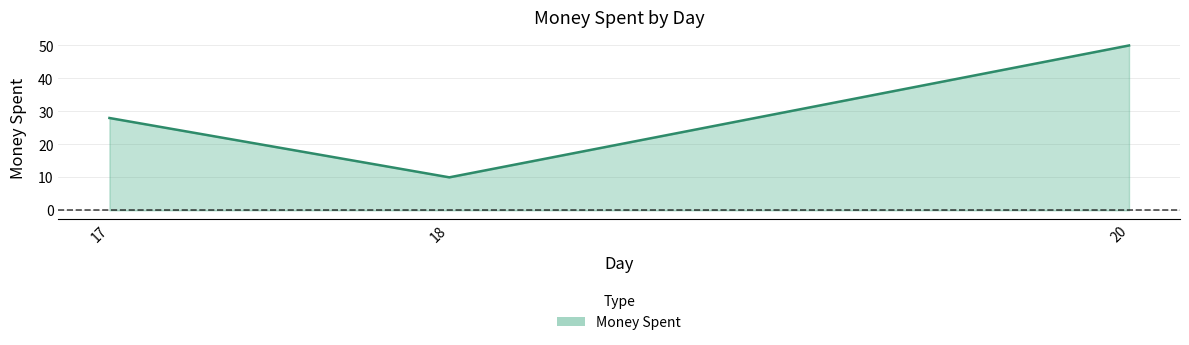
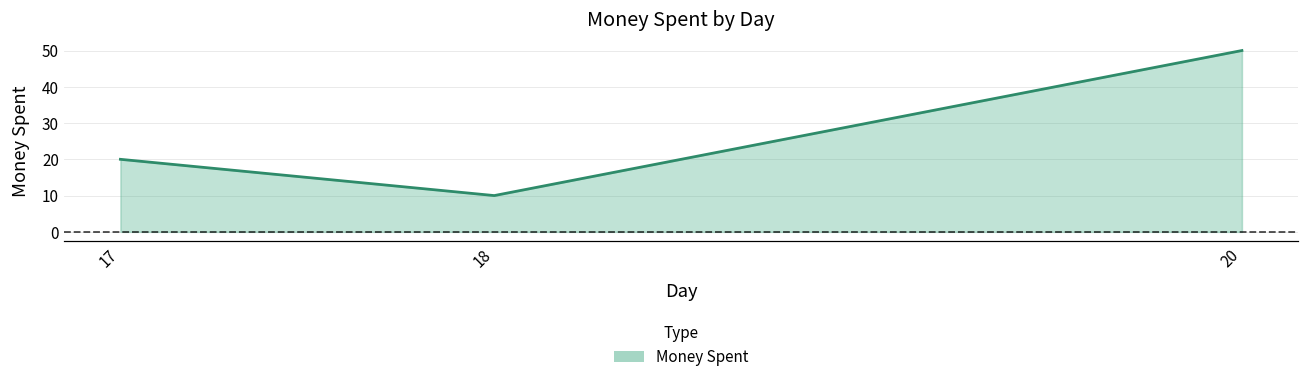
  {
-   "17": 28,
+   "17": 20,
    "18": 10,
    "20": 50
  }
